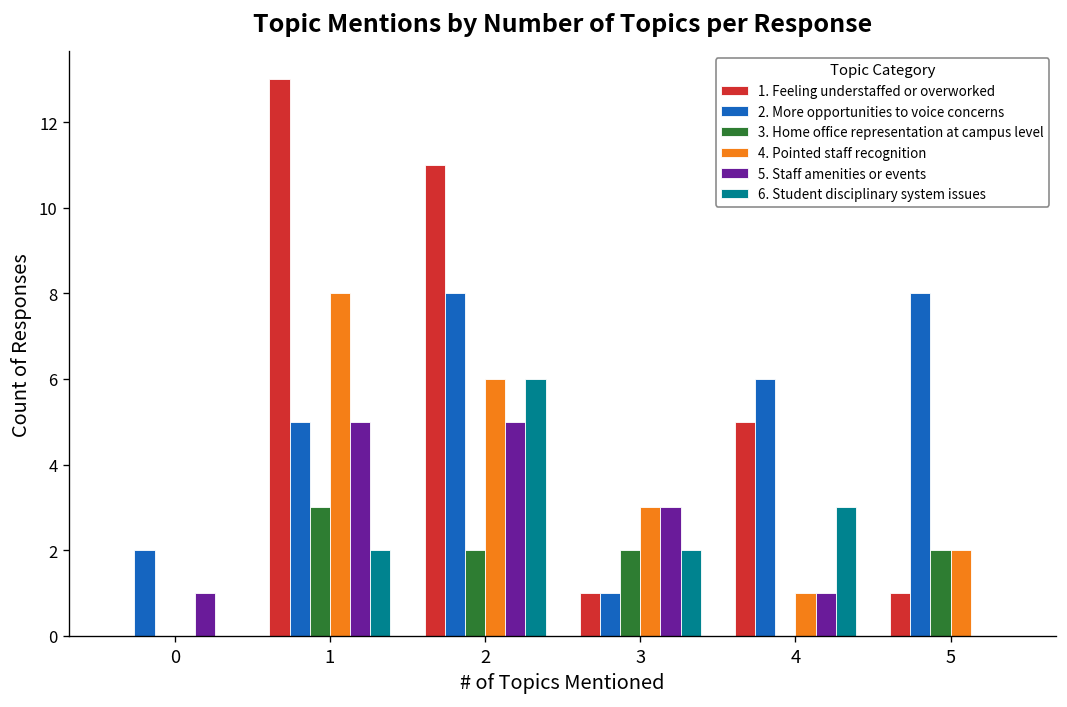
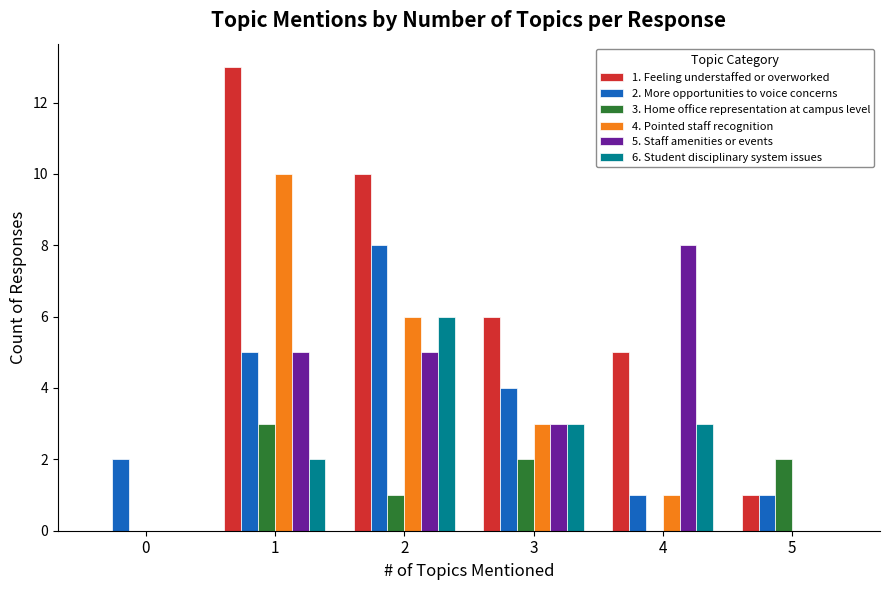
  {
    "1. Feeling understaffed or overworked": {
      "0": 0,
      "1": 13,
-     "2": 11,
-     "3": 1,
+     "2": 10,
+     "3": 6,
      "4": 5,
      "5": 1
    },
    "2. More opportunities to voice concerns": {
      "0": 2,
      "1": 5,
      "2": 8,
-     "3": 1,
-     "4": 6,
-     "5": 8
+     "3": 4,
+     "4": 1,
+     "5": 1
    },
    "3. Home office representation at campus level": {
      "0": 0,
      "1": 3,
-     "2": 2,
+     "2": 1,
      "3": 2,
      "4": 0,
      "5": 2
    },
    "4. Pointed staff recognition": {
      "0": 0,
-     "1": 8,
+     "1": 10,
      "2": 6,
      "3": 3,
      "4": 1,
-     "5": 2
+     "5": 0
    },
    "5. Staff amenities or events": {
-     "0": 1,
+     "0": 0,
      "1": 5,
      "2": 5,
      "3": 3,
-     "4": 1,
+     "4": 8,
      "5": 0
    },
    "6. Student disciplinary system issues": {
      "0": 0,
      "1": 2,
      "2": 6,
-     "3": 2,
+     "3": 3,
      "4": 3,
      "5": 0
    }
  }
